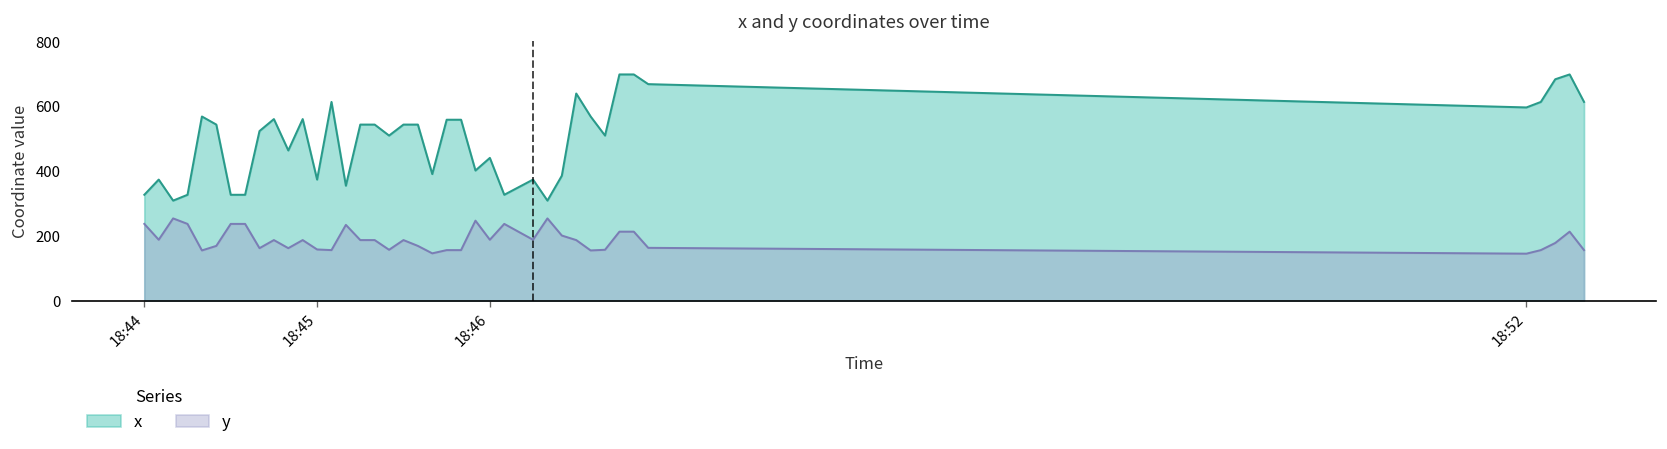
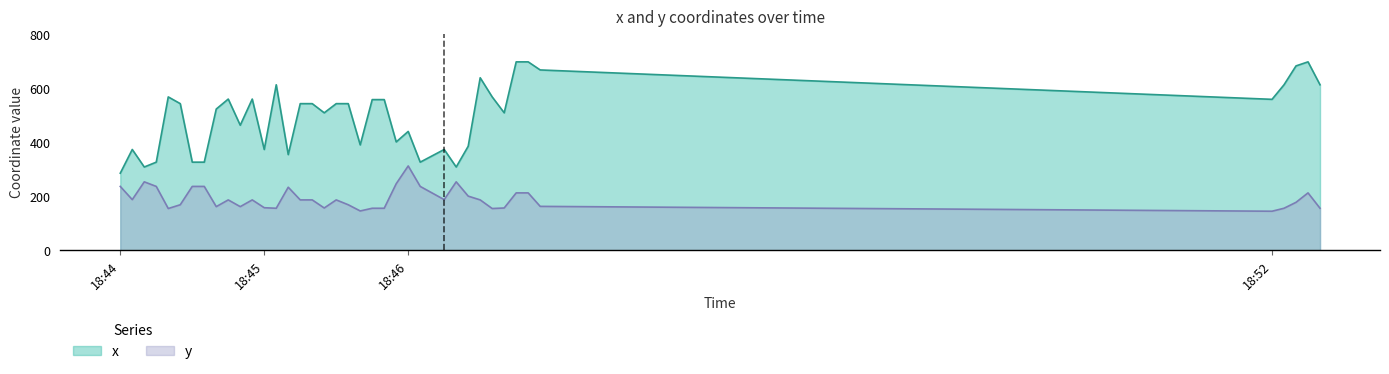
  {
    "x": {
-     "18:44": 330,
+     "18:44": 290,
      "18:45": 370,
      "18:46": 440,
-     "18:52": 600
+     "18:52": 560
    },
    "y": {
      "18:44": 240,
      "18:45": 160,
-     "18:46": 190,
+     "18:46": 310,
      "18:52": 150
    }
  }
